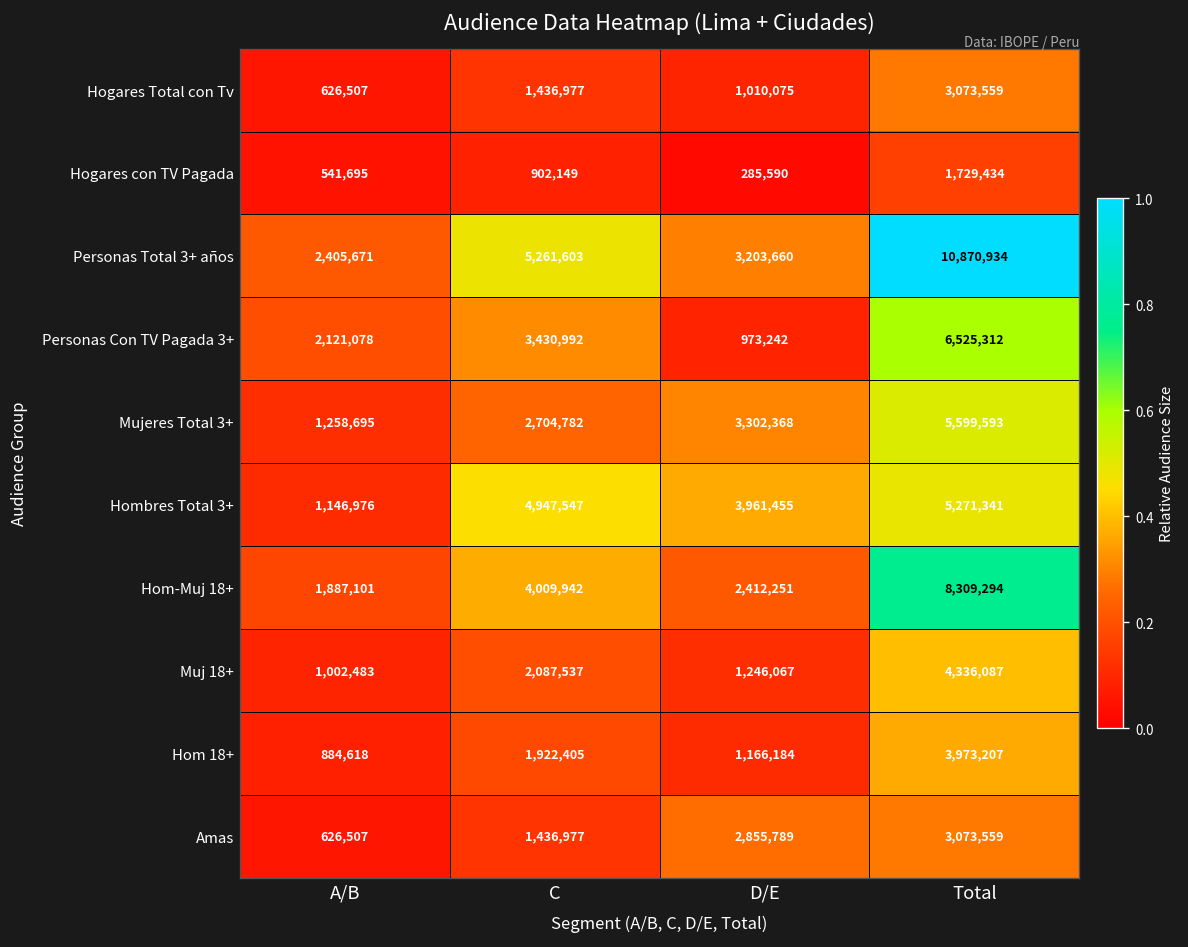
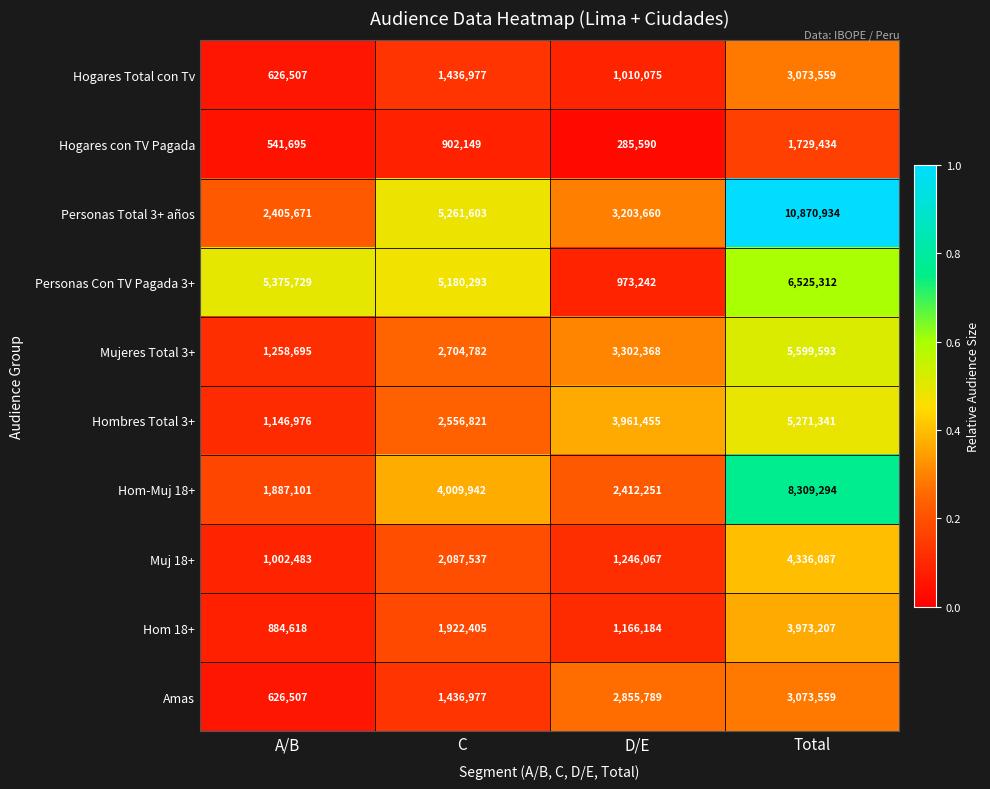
  {
    "Hogares Total con Tv": {
      "A/B": "626,507",
      "C": "1,436,977",
      "D/E": "1,010,075",
      "Total": "3,073,559"
    },
    "Hogares con TV Pagada": {
      "A/B": "541,695",
      "C": "902,149",
      "D/E": "285,590",
      "Total": "1,729,434"
    },
    "Personas Total 3+ años": {
      "A/B": "2,405,671",
      "C": "5,261,603",
      "D/E": "3,203,660",
      "Total": "10,870,934"
    },
    "Personas Con TV Pagada 3+": {
-     "A/B": "2,121,078",
-     "C": "3,430,992",
+     "A/B": "5,375,729",
+     "C": "5,180,293",
      "D/E": "973,242",
      "Total": "6,525,312"
    },
    "Mujeres Total 3+": {
      "A/B": "1,258,695",
      "C": "2,704,782",
      "D/E": "3,302,368",
      "Total": "5,599,593"
    },
    "Hombres Total 3+": {
      "A/B": "1,146,976",
-     "C": "4,947,547",
+     "C": "2,556,821",
      "D/E": "3,961,455",
      "Total": "5,271,341"
    },
    "Hom-Muj 18+": {
      "A/B": "1,887,101",
      "C": "4,009,942",
      "D/E": "2,412,251",
      "Total": "8,309,294"
    },
    "Muj 18+": {
      "A/B": "1,002,483",
      "C": "2,087,537",
      "D/E": "1,246,067",
      "Total": "4,336,087"
    },
    "Hom 18+": {
      "A/B": "884,618",
      "C": "1,922,405",
      "D/E": "1,166,184",
      "Total": "3,973,207"
    },
    "Amas": {
      "A/B": "626,507",
      "C": "1,436,977",
      "D/E": "2,855,789",
      "Total": "3,073,559"
    }
  }
